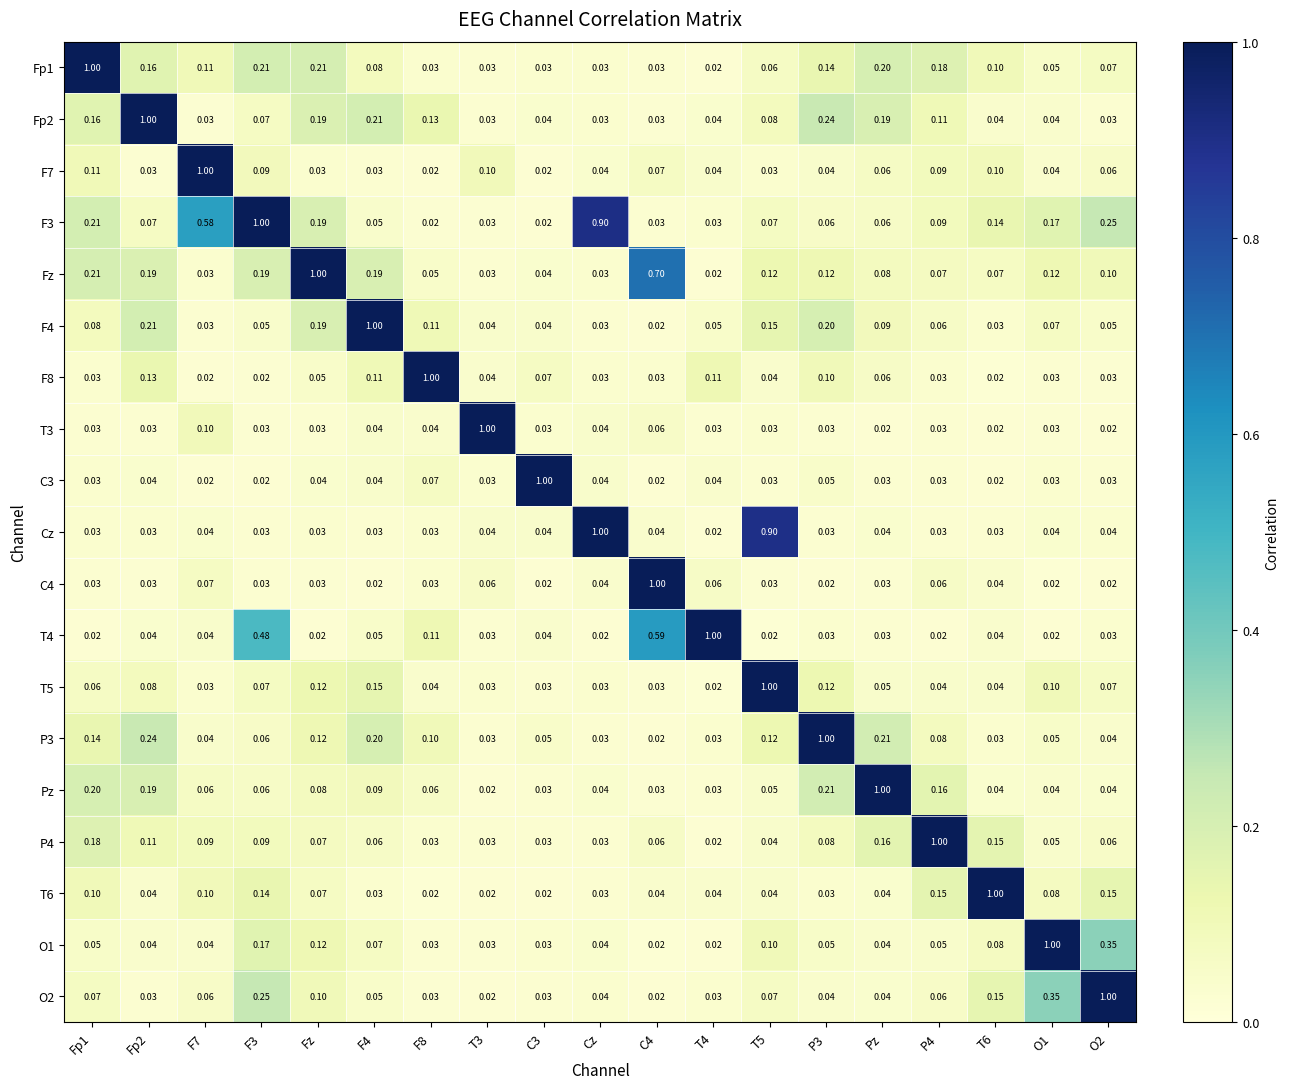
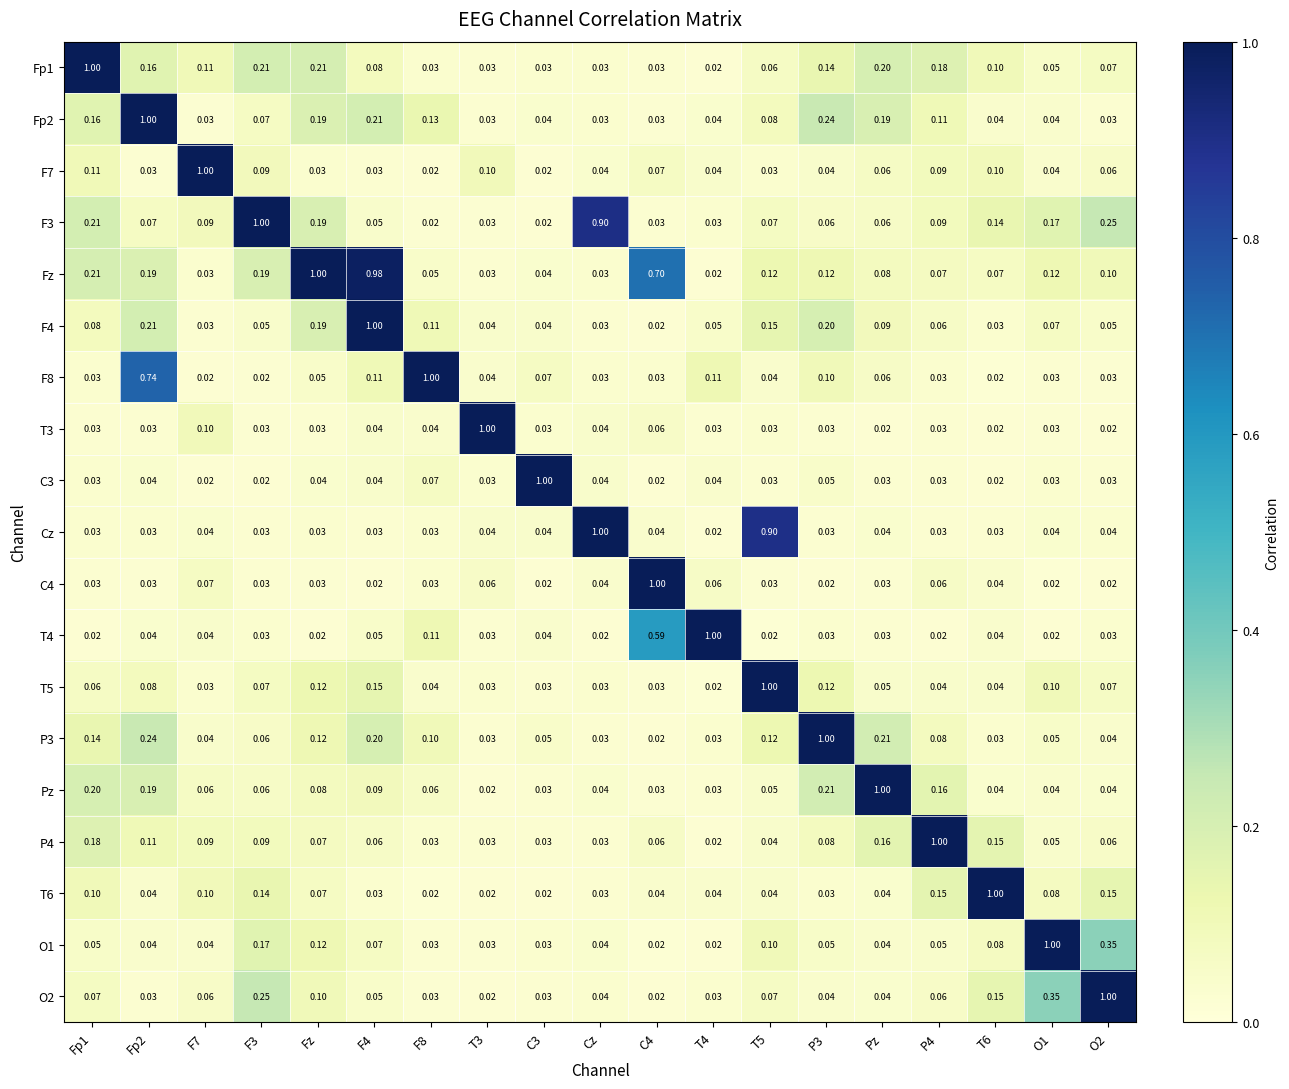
  {
    "F3": {
      "Fp1": 0.21,
      "Fp2": 0.07,
-     "F7": 0.58,
+     "F7": 0.09,
      "F3": 1.00,
      "Fz": 0.19,
      "F4": 0.05,
      "F8": 0.02,
      "T3": 0.03,
      "C3": 0.02,
      "Cz": 0.90,
      "C4": 0.03,
      "T4": 0.03,
      "T5": 0.07,
      "P3": 0.06,
      "Pz": 0.06,
      "P4": 0.09,
      "T6": 0.14,
      "O1": 0.17,
      "O2": 0.25
    },
    "Fz": {
      "Fp1": 0.21,
      "Fp2": 0.19,
      "F7": 0.03,
      "F3": 0.19,
      "Fz": 1.00,
-     "F4": 0.19,
+     "F4": 0.98,
      "F8": 0.05,
      "T3": 0.03,
      "C3": 0.04,
      "Cz": 0.03,
      "C4": 0.70,
      "T4": 0.02,
      "T5": 0.12,
      "P3": 0.12,
      "Pz": 0.08,
      "P4": 0.07,
      "T6": 0.07,
      "O1": 0.12,
      "O2": 0.10
    },
    "F8": {
      "Fp1": 0.03,
-     "Fp2": 0.13,
+     "Fp2": 0.74,
      "F7": 0.02,
      "F3": 0.02,
      "Fz": 0.05,
      "F4": 0.11,
      "F8": 1.00,
      "T3": 0.04,
      "C3": 0.07,
      "Cz": 0.03,
      "C4": 0.03,
      "T4": 0.11,
      "T5": 0.04,
      "P3": 0.10,
      "Pz": 0.06,
      "P4": 0.03,
      "T6": 0.02,
      "O1": 0.03,
      "O2": 0.03
    },
    "T4": {
      "Fp1": 0.02,
      "Fp2": 0.04,
      "F7": 0.04,
-     "F3": 0.48,
+     "F3": 0.03,
      "Fz": 0.02,
      "F4": 0.05,
      "F8": 0.11,
      "T3": 0.03,
      "C3": 0.04,
      "Cz": 0.02,
      "C4": 0.59,
      "T4": 1.00,
      "T5": 0.02,
      "P3": 0.03,
      "Pz": 0.03,
      "P4": 0.02,
      "T6": 0.04,
      "O1": 0.02,
      "O2": 0.03
    }
  }
